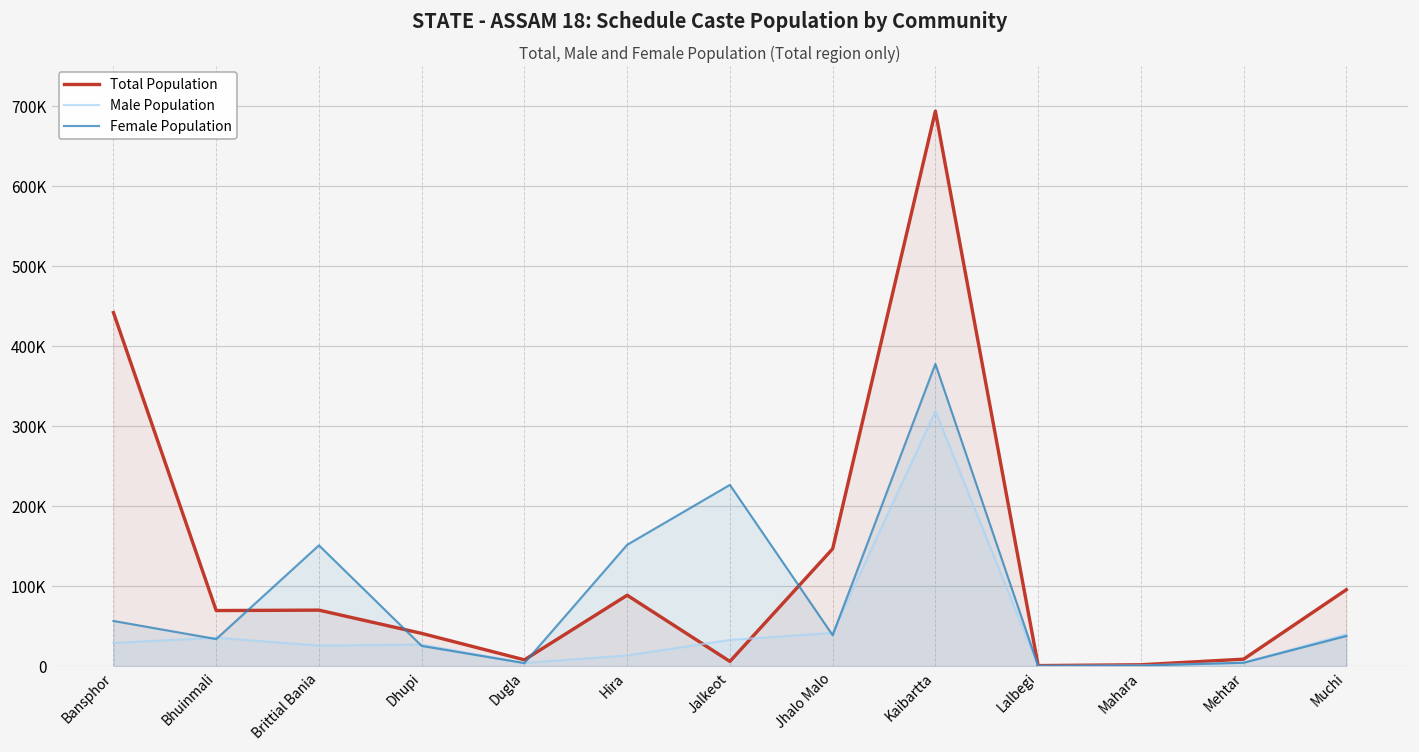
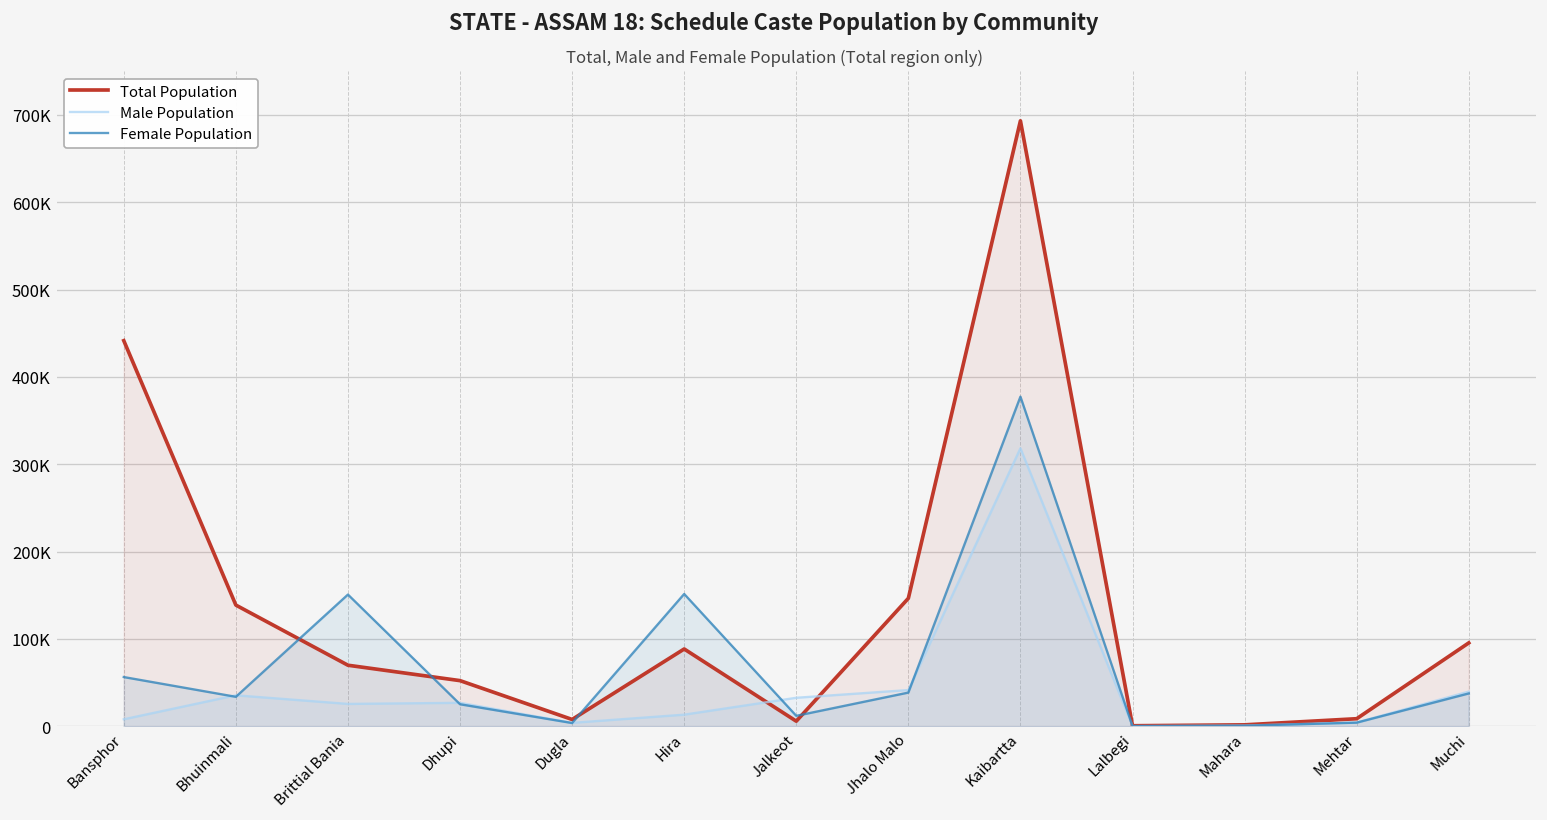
  {
    "Total Population": {
      "Bansphor": 440000,
-     "Bhuinmali": 70000,
+     "Bhuinmali": 140000,
      "Brittial Bania": 70000,
-     "Dhupi": 40000,
+     "Dhupi": 50000,
      "Dugla": 10000,
      "Hira": 90000,
      "Jalkeot": 10000,
      "Jhalo Malo": 150000,
      "Kaibartta": 690000,
      "Mehtar": 10000,
      "Muchi": 100000
    },
    "Male Population": {
-     "Bansphor": 30000,
+     "Bansphor": 10000,
      "Brittial Bania": 30000,
      "Hira": 10000,
      "Jalkeot": 30000,
      "Kaibartta": 320000
    },
    "Female Population": {
      "Bansphor": 60000,
      "Brittial Bania": 150000,
      "Hira": 150000,
-     "Jalkeot": 230000,
+     "Jalkeot": 10000,
      "Kaibartta": 380000
    }
  }
